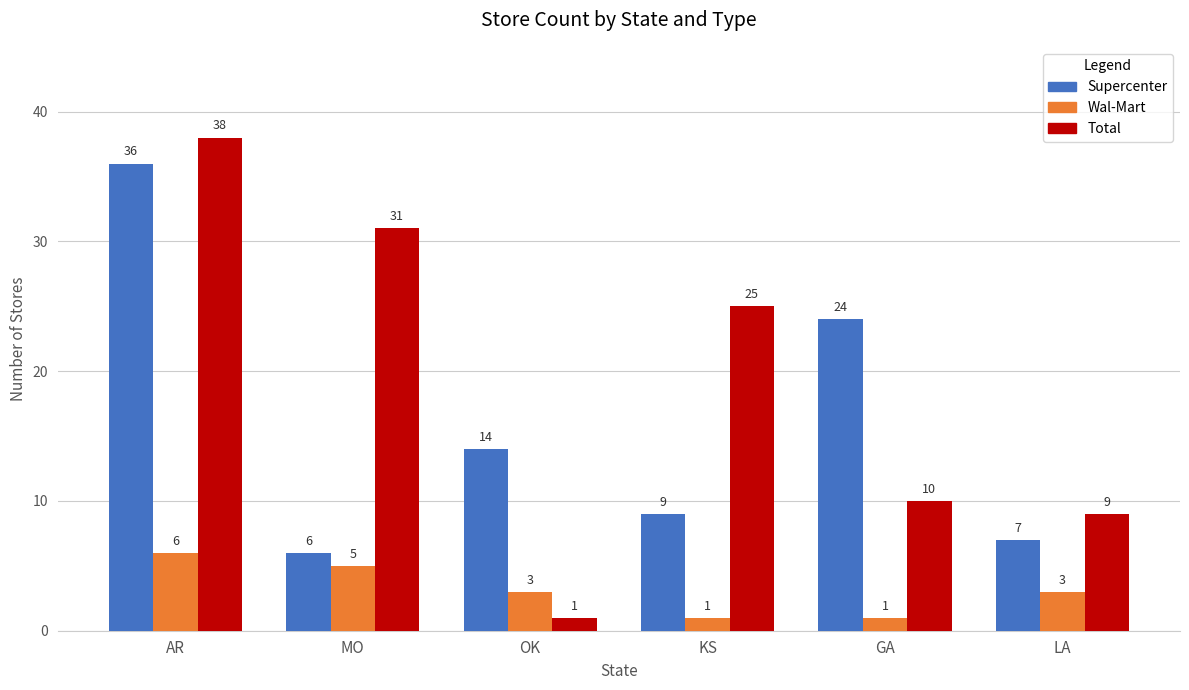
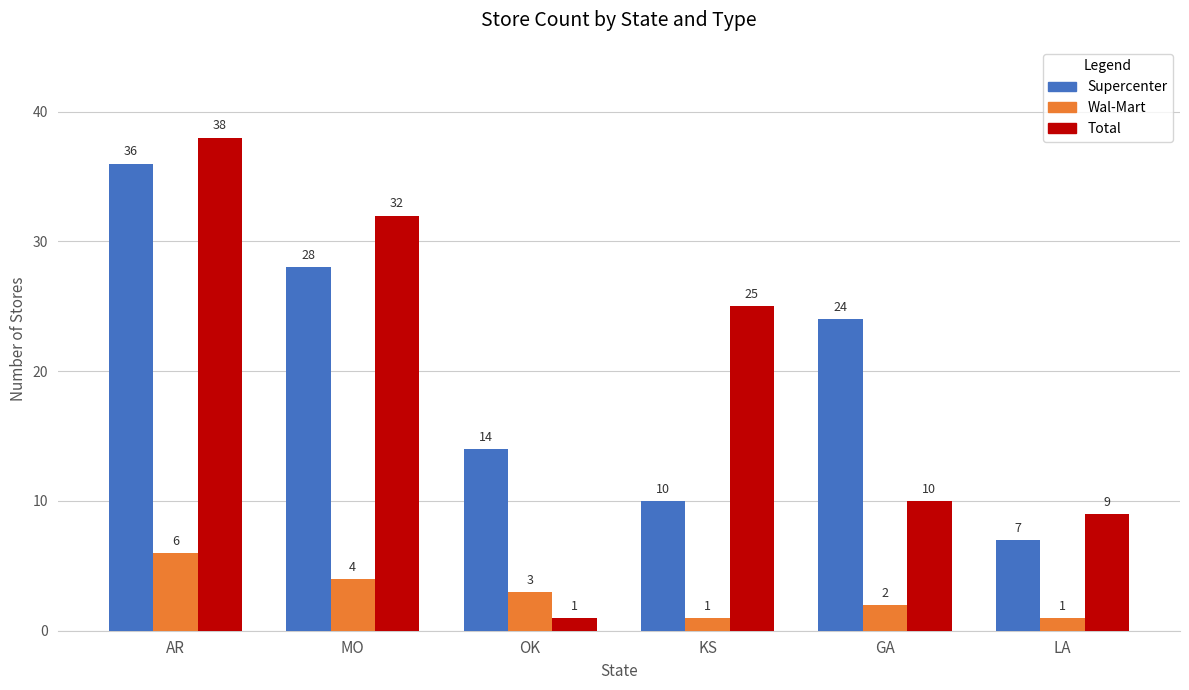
  {
    "Supercenter": {
      "AR": 36,
-     "MO": 6,
+     "MO": 28,
      "OK": 14,
-     "KS": 9,
+     "KS": 10,
      "GA": 24,
      "LA": 7
    },
    "Wal-Mart": {
      "AR": 6,
-     "MO": 5,
+     "MO": 4,
      "OK": 3,
      "KS": 1,
-     "GA": 1,
-     "LA": 3
+     "GA": 2,
+     "LA": 1
    },
    "Total": {
      "AR": 38,
-     "MO": 31,
+     "MO": 32,
      "OK": 1,
      "KS": 25,
      "GA": 10,
      "LA": 9
    }
  }
